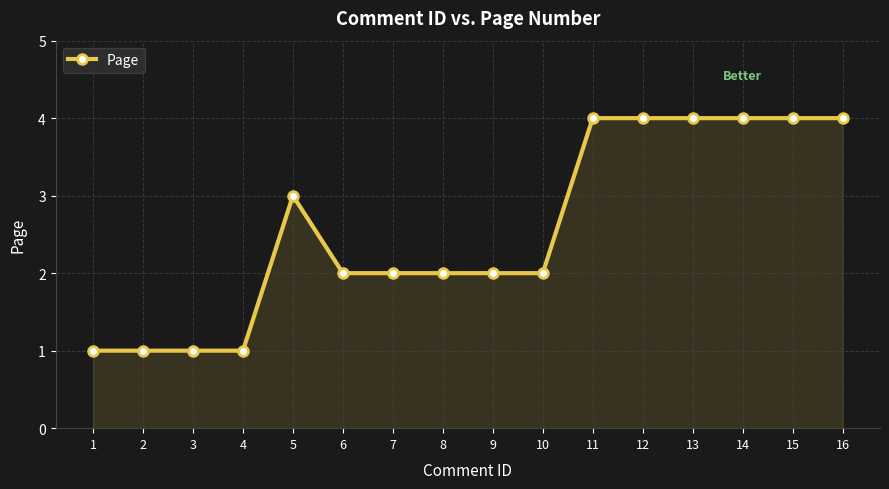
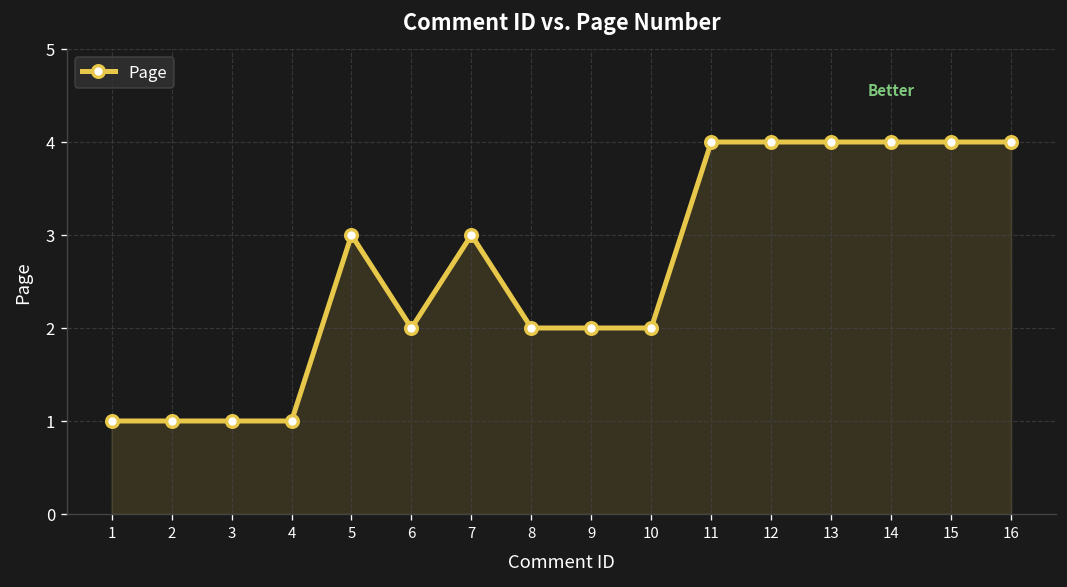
  {
    "1": 1,
    "2": 1,
    "3": 1,
    "4": 1,
    "5": 3,
    "6": 2,
-   "7": 2,
+   "7": 3,
    "8": 2,
    "9": 2,
    "10": 2,
    "11": 4,
    "12": 4,
    "13": 4,
    "14": 4,
    "15": 4,
    "16": 4
  }
